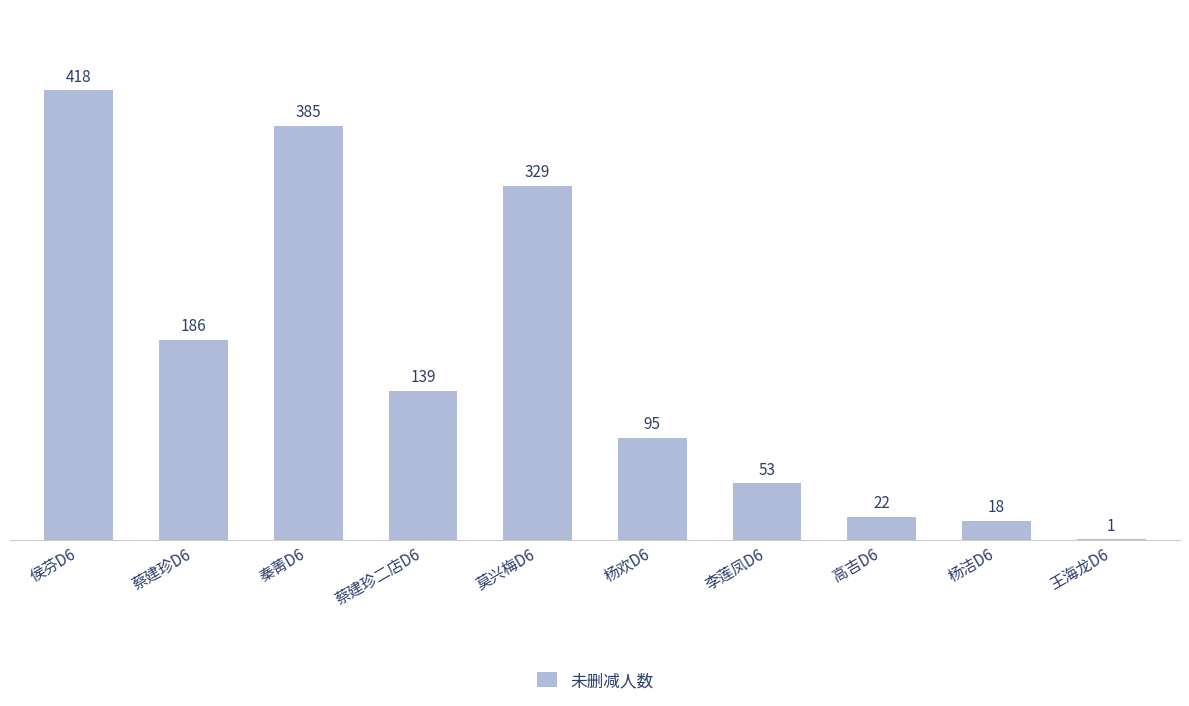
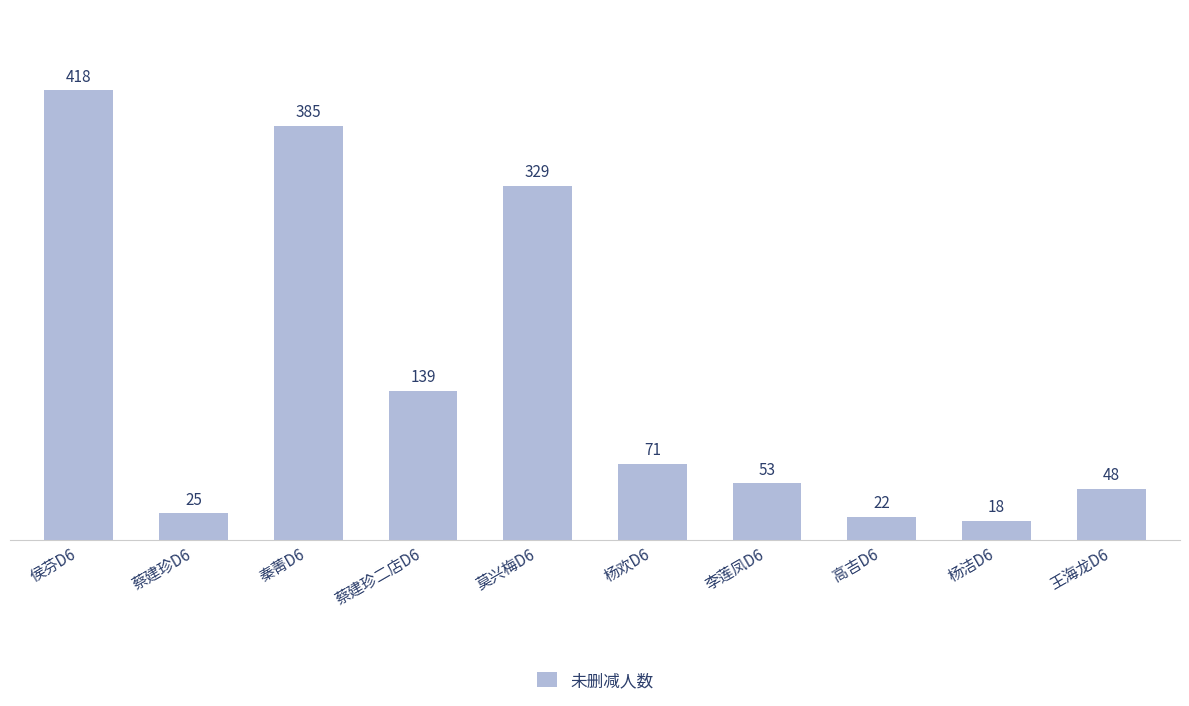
  {
    "侯芬D6": 418,
-   "蔡建珍D6": 186,
+   "蔡建珍D6": 25,
    "秦菁D6": 385,
    "蔡建珍二店D6": 139,
    "莫兴梅D6": 329,
-   "杨欢D6": 95,
+   "杨欢D6": 71,
    "李莲凤D6": 53,
    "高吉D6": 22,
    "杨洁D6": 18,
-   "王海龙D6": 1
+   "王海龙D6": 48
  }
